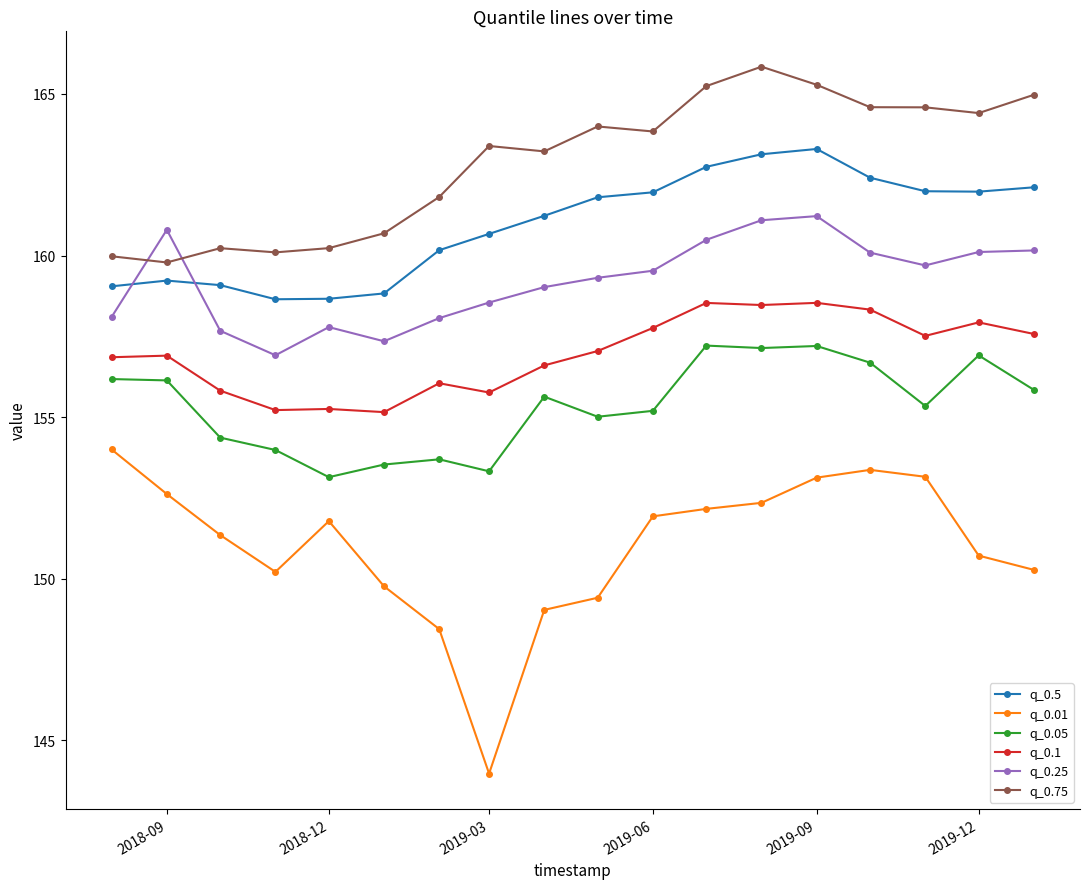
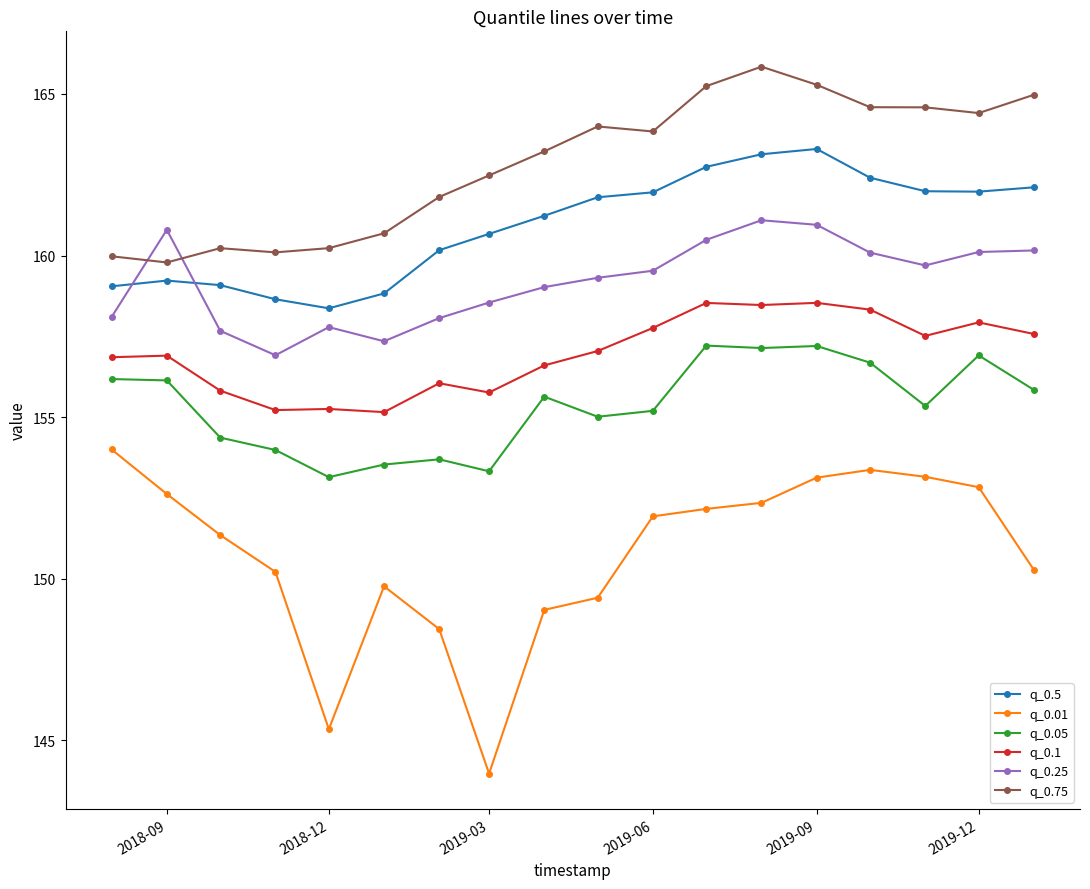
  {
    "q_0.5": {
      "2018-09": 159.2,
-     "2018-12": 158.7,
+     "2018-12": 158.4,
      "2019-03": 160.7,
      "2019-06": 162.0,
      "2019-09": 163.3,
      "2019-12": 162.0
    },
    "q_0.01": {
      "2018-09": 152.6,
-     "2018-12": 151.8,
+     "2018-12": 145.3,
      "2019-03": 144.0,
      "2019-06": 151.9,
      "2019-09": 153.1,
-     "2019-12": 150.7
+     "2019-12": 152.8
    },
    "q_0.05": {
      "2018-09": 156.1,
      "2018-12": 153.1,
      "2019-03": 153.3,
      "2019-06": 155.2,
      "2019-09": 157.2,
      "2019-12": 156.9
    },
    "q_0.1": {
      "2018-09": 156.9,
      "2018-12": 155.3,
      "2019-03": 155.8,
      "2019-06": 157.8,
      "2019-09": 158.5,
      "2019-12": 157.9
    },
    "q_0.25": {
      "2018-09": 160.8,
      "2018-12": 157.8,
      "2019-03": 158.5,
      "2019-06": 159.5,
-     "2019-09": 161.2,
+     "2019-09": 161.0,
      "2019-12": 160.1
    },
    "q_0.75": {
      "2018-09": 159.8,
      "2018-12": 160.2,
-     "2019-03": 163.4,
+     "2019-03": 162.5,
      "2019-06": 163.8,
      "2019-09": 165.3,
      "2019-12": 164.4
    }
  }
